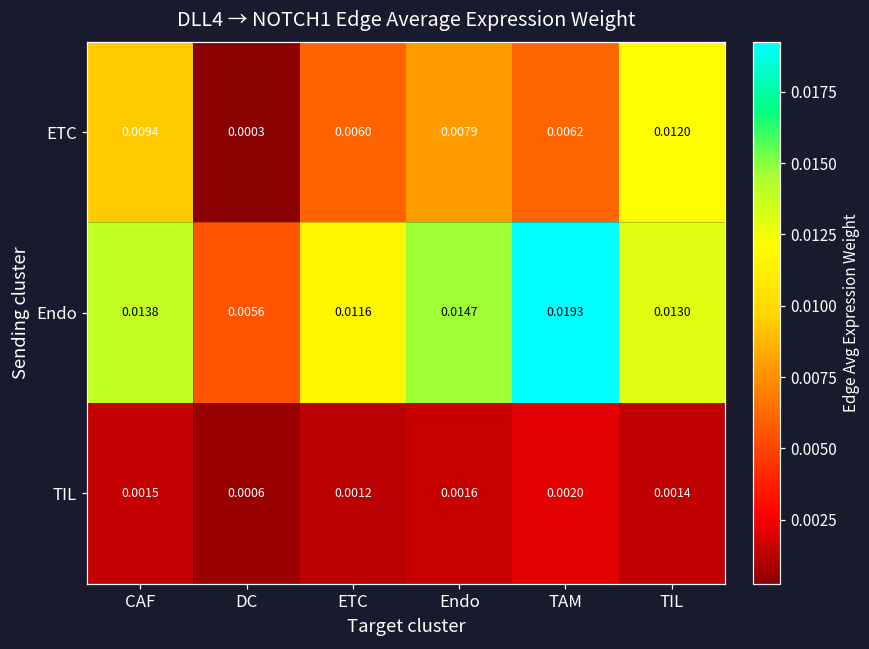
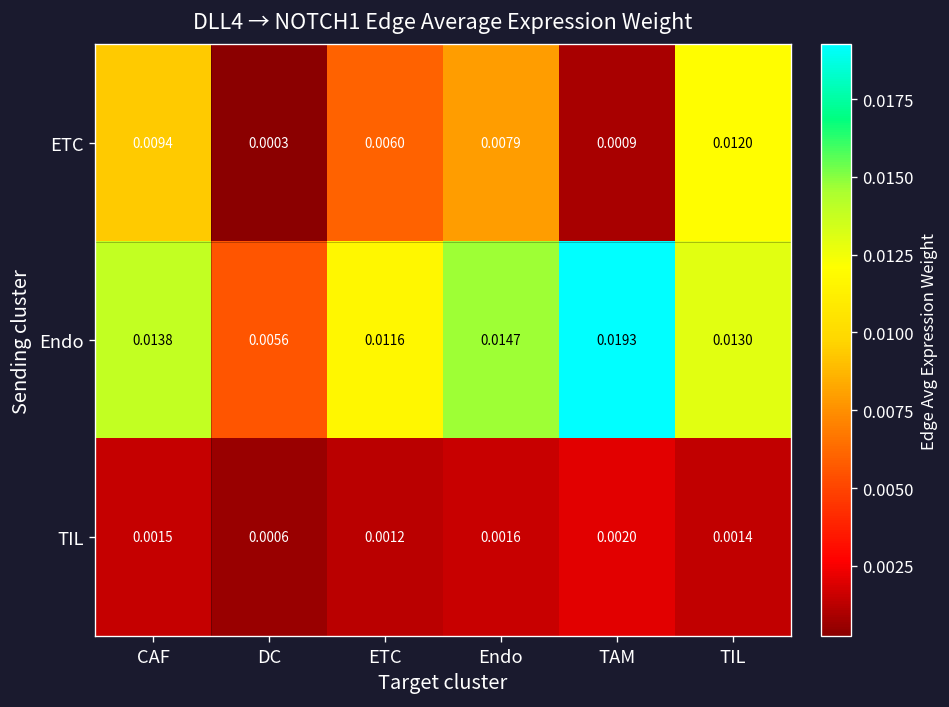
  {
    "ETC": {
      "CAF": 0.0094,
      "DC": 0.0003,
      "ETC": 0.0060,
      "Endo": 0.0079,
-     "TAM": 0.0062,
+     "TAM": 0.0009,
      "TIL": 0.0120
    },
    "Endo": {
      "CAF": 0.0138,
      "DC": 0.0056,
      "ETC": 0.0116,
      "Endo": 0.0147,
      "TAM": 0.0193,
      "TIL": 0.0130
    },
    "TIL": {
      "CAF": 0.0015,
      "DC": 0.0006,
      "ETC": 0.0012,
      "Endo": 0.0016,
      "TAM": 0.0020,
      "TIL": 0.0014
    }
  }
